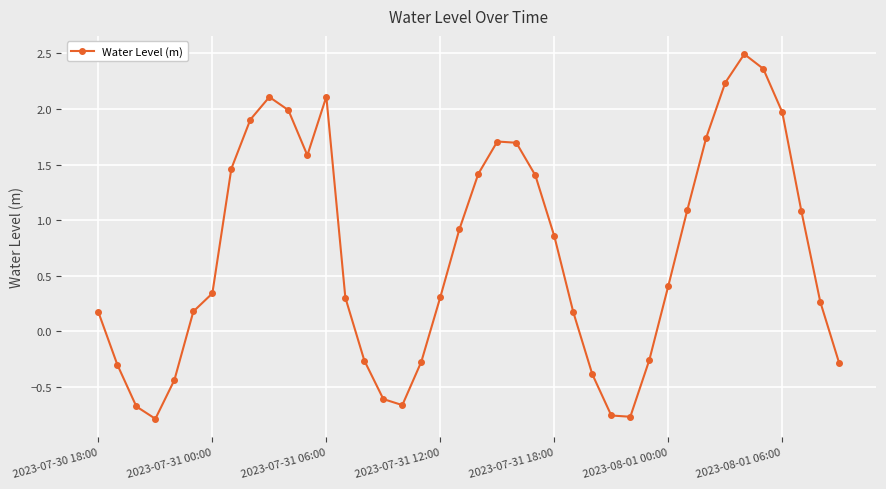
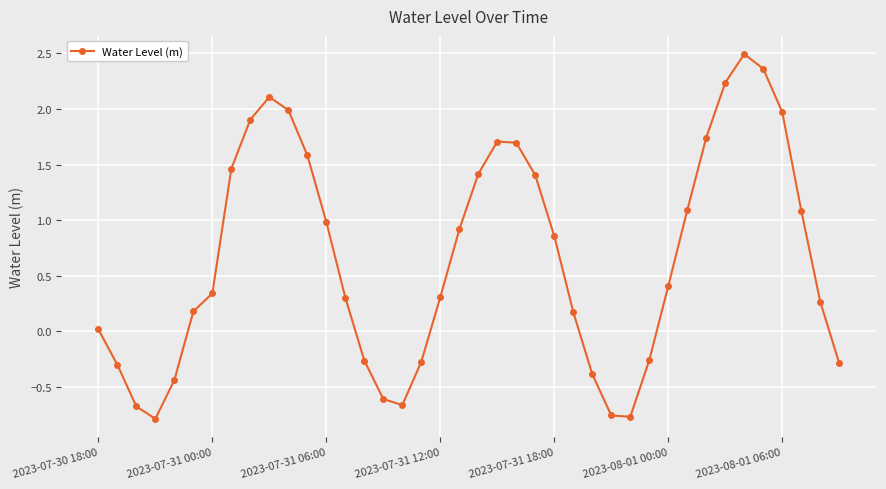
  {
-   "2023-07-30 18:00": 0.17,
+   "2023-07-30 18:00": 0.02,
    "2023-07-31 00:00": 0.34,
-   "2023-07-31 06:00": 2.11,
+   "2023-07-31 06:00": 0.98,
    "2023-07-31 12:00": 0.31,
    "2023-07-31 18:00": 0.86,
    "2023-08-01 00:00": 0.41,
    "2023-08-01 06:00": 1.97
  }
